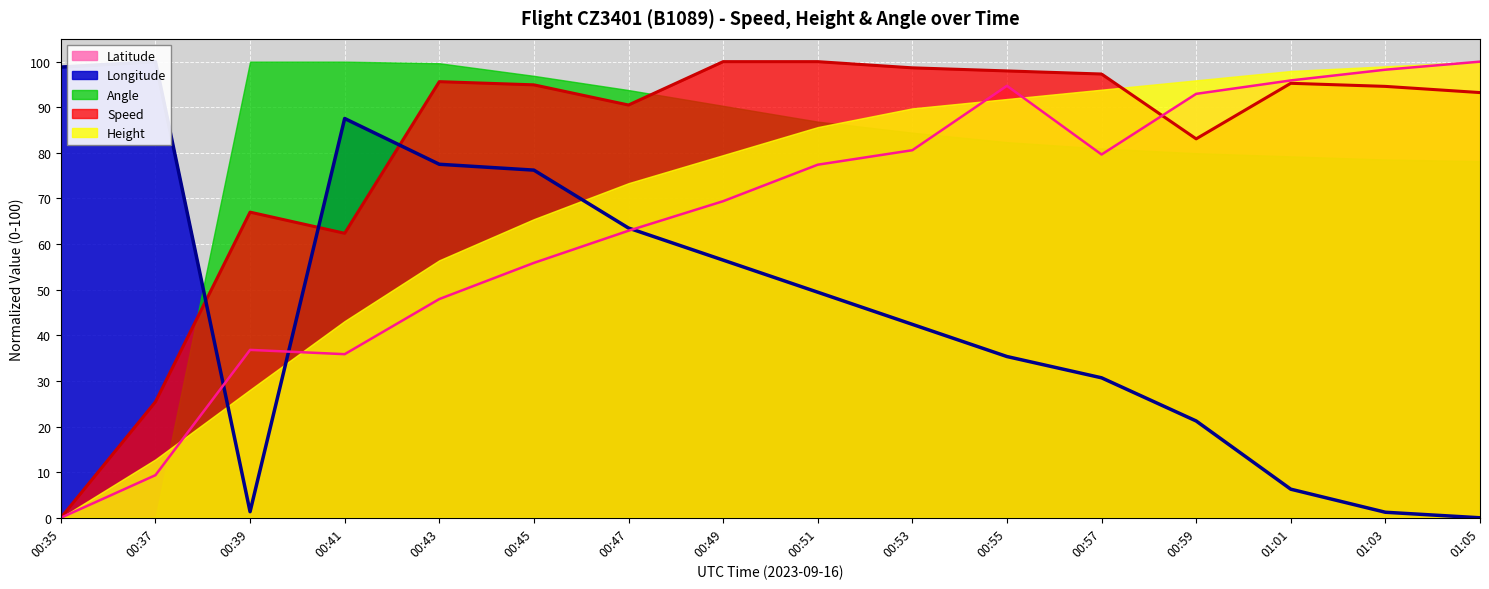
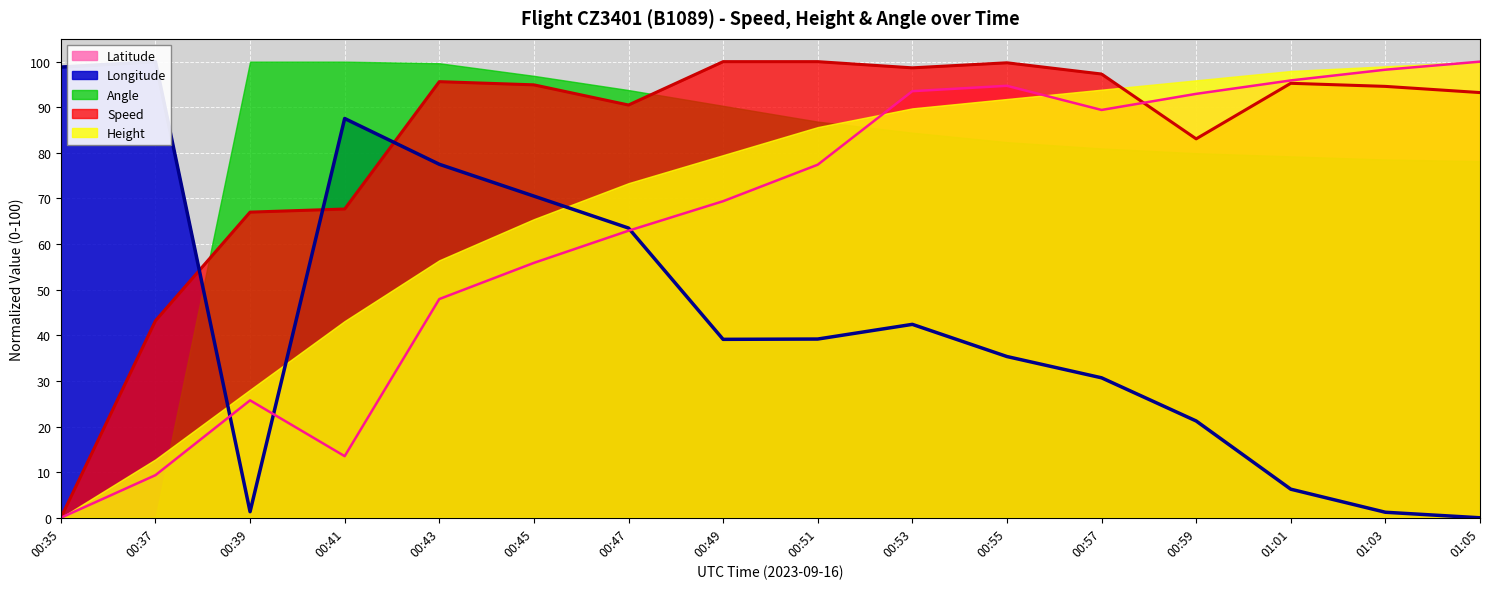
  {
    "Latitude": {
      "00:37": 9,
-     "00:39": 37,
-     "00:41": 36,
+     "00:39": 26,
+     "00:41": 14,
      "00:43": 48,
      "00:45": 56,
      "00:47": 63,
      "00:49": 69,
      "00:51": 77,
-     "00:53": 81,
+     "00:53": 94,
      "00:55": 95,
-     "00:57": 80,
+     "00:57": 89,
      "00:59": 93,
      "01:01": 96,
      "01:03": 98
    },
    "Longitude": {
      "00:35": 99,
      "00:39": 1,
      "00:41": 88,
      "00:43": 78,
-     "00:45": 76,
+     "00:45": 71,
      "00:47": 64,
-     "00:49": 56,
-     "00:51": 49,
+     "00:49": 39,
+     "00:51": 39,
      "00:53": 42,
      "00:55": 35,
      "00:57": 31,
      "00:59": 21,
      "01:01": 6,
      "01:03": 1,
      "01:05": 0
    },
    "Angle": {
      "00:37": 0,
      "00:39": 100,
      "00:41": 100,
      "00:43": 100,
      "00:45": 97,
      "00:47": 94,
      "00:49": 90,
      "00:51": 87,
      "00:53": 84,
      "00:55": 82,
      "00:57": 81,
      "00:59": 80,
      "01:01": 79,
      "01:03": 79,
      "01:05": 78
    },
    "Speed": {
-     "00:37": 25,
+     "00:37": 43,
      "00:39": 67,
-     "00:41": 62,
+     "00:41": 68,
      "00:43": 96,
      "00:45": 95,
      "00:47": 90,
      "00:49": 100,
      "00:51": 100,
      "00:53": 99,
-     "00:55": 98,
+     "00:55": 100,
      "00:57": 97,
      "00:59": 83,
      "01:01": 95,
      "01:03": 95,
      "01:05": 93
    },
    "Height": {
      "00:37": 13,
      "00:39": 28,
      "00:41": 43,
      "00:43": 56,
      "00:45": 65,
      "00:47": 73,
      "00:49": 80,
      "00:51": 86,
      "00:53": 90,
      "00:55": 92,
      "00:57": 94,
      "00:59": 96,
      "01:01": 98,
      "01:03": 99
    }
  }
